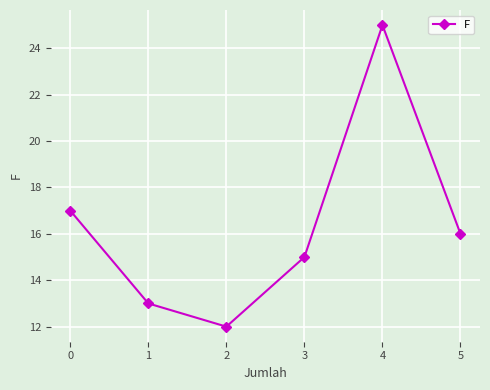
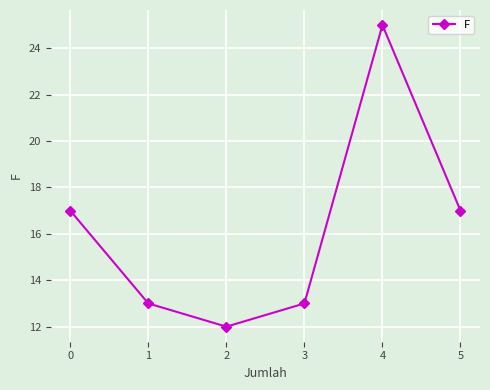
  {
    "0": 17,
    "1": 13,
    "2": 12,
-   "3": 15,
+   "3": 13,
    "4": 25,
-   "5": 16
+   "5": 17
  }
